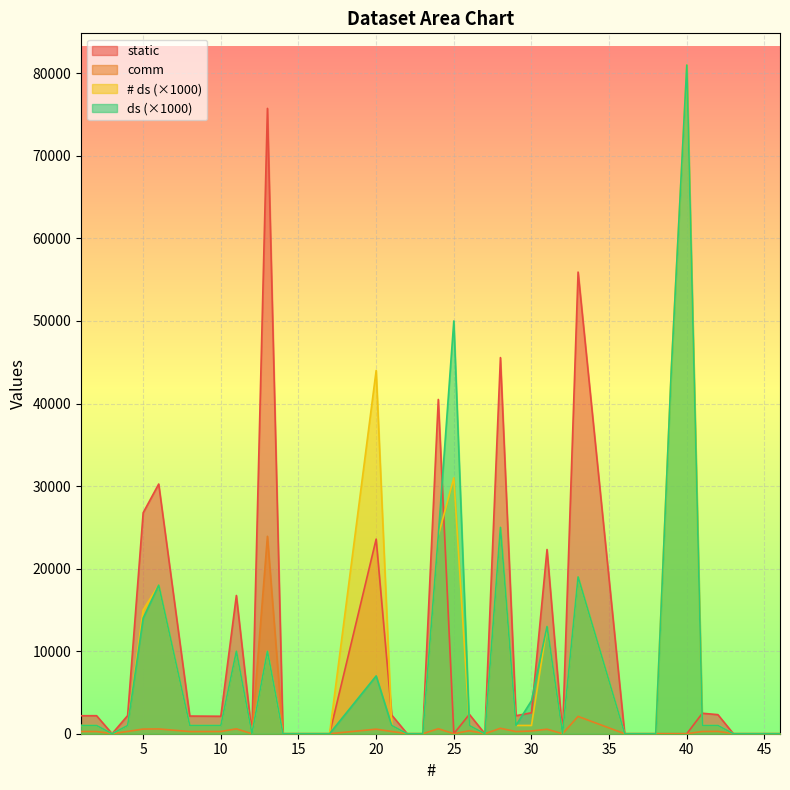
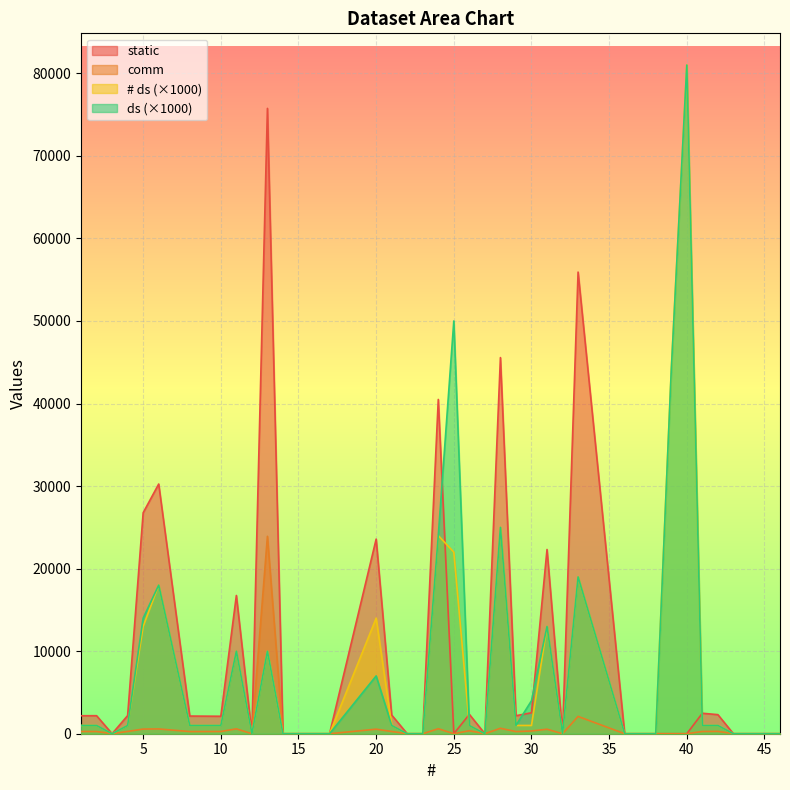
  {
    "# ds (×1000)": {
-     "5": 15000,
-     "20": 44000,
-     "25": 31000,
+     "5": 13000,
+     "20": 14000,
+     "25": 22000,
      "30": 1000
    },
    "ds (×1000)": {
      "5": 14000,
      "20": 7000,
      "25": 50000,
      "30": 4000
    }
  }
